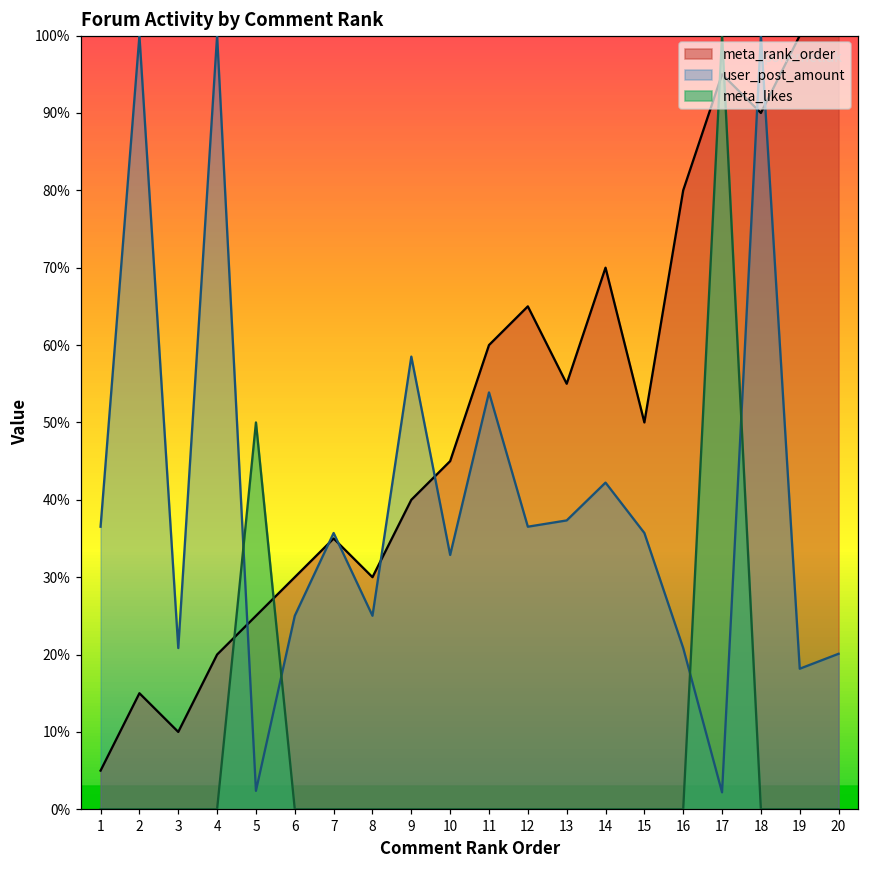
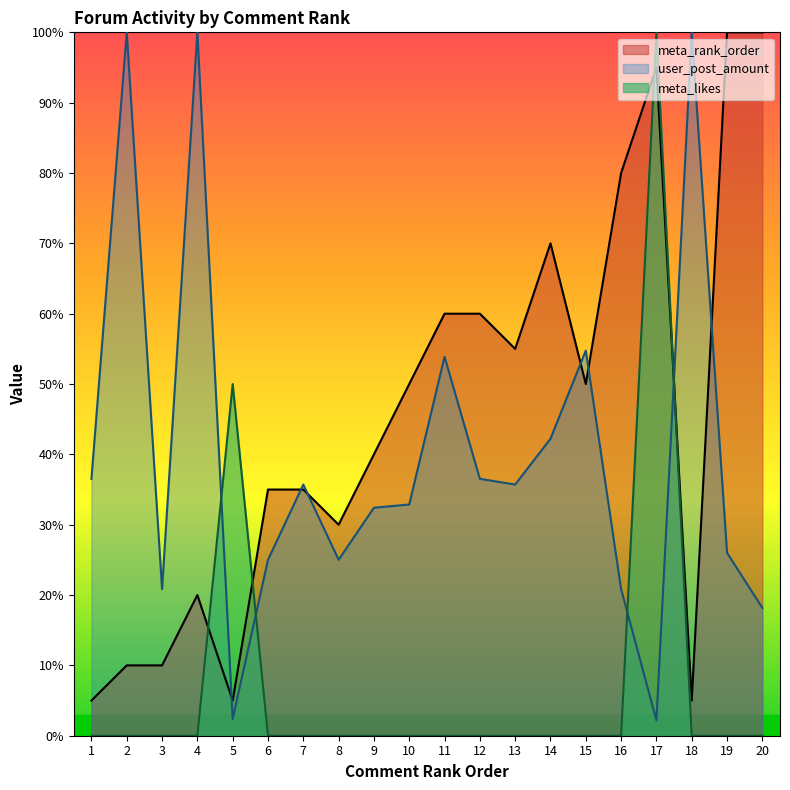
  {
    "meta_rank_order": {
      "1": "5%",
-     "2": "15%",
+     "2": "10%",
      "3": "10%",
      "4": "20%",
-     "5": "25%",
-     "6": "30%",
+     "5": "5%",
+     "6": "35%",
      "7": "35%",
      "8": "30%",
      "9": "40%",
-     "10": "45%",
+     "10": "50%",
      "11": "60%",
-     "12": "65%",
+     "12": "60%",
      "13": "55%",
      "14": "70%",
      "15": "50%",
      "16": "80%",
-     "18": "90%",
+     "18": "5%",
      "19": "100%",
      "20": "100%"
    },
    "user_post_amount": {
      "1": "37%",
      "2": "100%",
      "3": "21%",
      "4": "100%",
      "6": "25%",
      "7": "36%",
      "8": "25%",
-     "9": "59%",
+     "9": "32%",
      "10": "33%",
      "11": "54%",
      "12": "37%",
-     "13": "37%",
+     "13": "36%",
      "14": "42%",
-     "15": "36%",
+     "15": "55%",
      "16": "21%",
      "18": "100%",
-     "19": "18%",
-     "20": "20%"
+     "19": "26%",
+     "20": "18%"
    },
    "meta_likes": {
      "5": "50%",
      "17": "100%"
    }
  }
